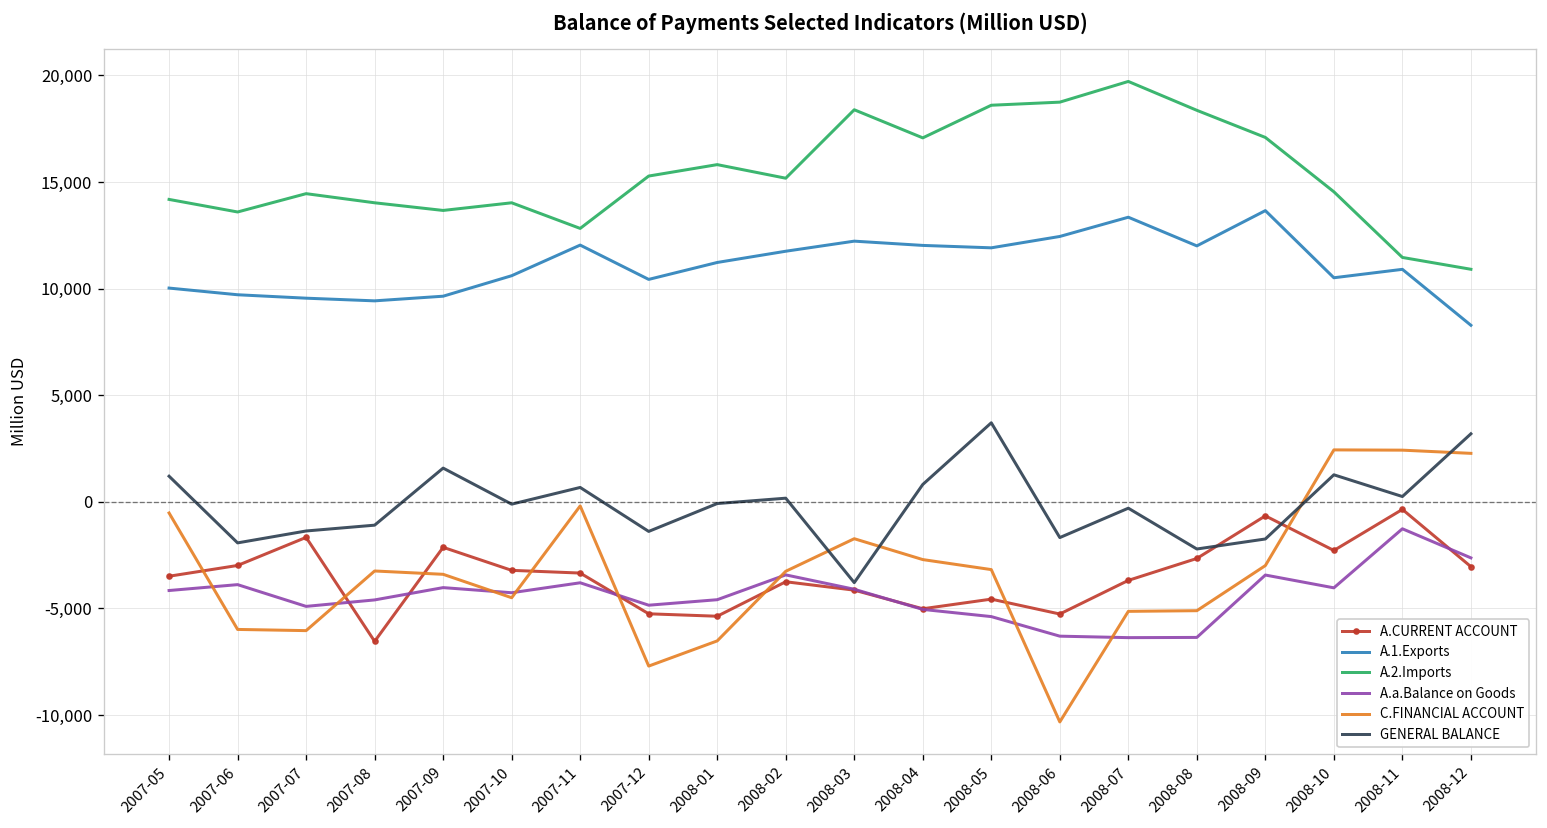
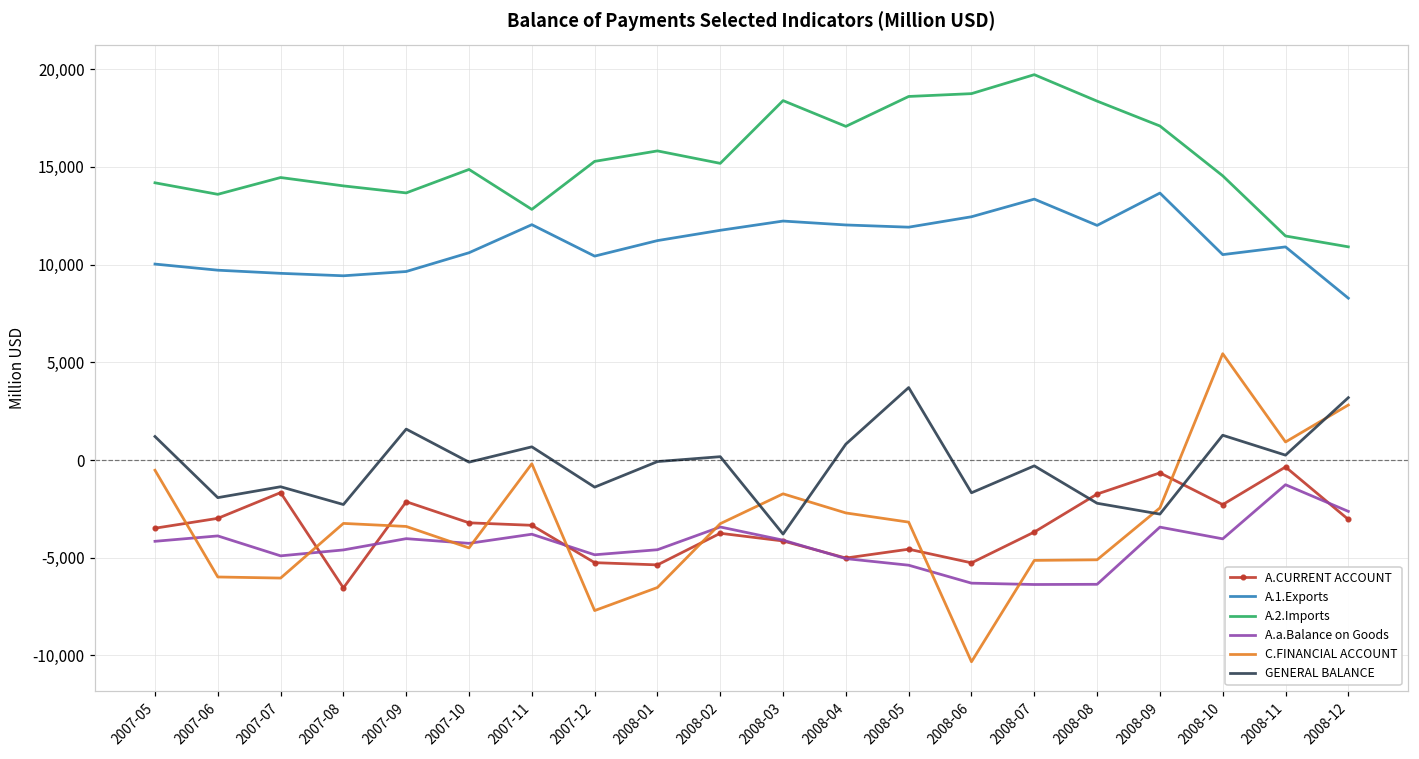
  {
    "A.CURRENT ACCOUNT": {
      "2007-05": "-3,500",
      "2007-06": "-3,000",
      "2007-07": "-1,700",
      "2007-08": "-6,500",
      "2007-09": "-2,100",
      "2007-10": "-3,200",
      "2007-11": "-3,300",
      "2007-12": "-5,300",
      "2008-01": "-5,400",
      "2008-02": "-3,700",
      "2008-05": "-4,600",
      "2008-06": "-5,300",
      "2008-07": "-3,700",
-     "2008-08": "-2,700",
+     "2008-08": "-1,700",
      "2008-09": "-700",
      "2008-10": "-2,300",
      "2008-11": "-400",
      "2008-12": "-3,000"
    },
    "A.1.Exports": {
      "2007-05": "10,000",
      "2007-06": "9,700",
      "2007-07": "9,600",
      "2007-08": "9,400",
      "2007-09": "9,600",
      "2007-10": "10,600",
      "2007-11": "12,000",
      "2007-12": "10,400",
      "2008-01": "11,200",
      "2008-02": "11,800",
      "2008-03": "12,200",
      "2008-04": "12,000",
      "2008-05": "11,900",
      "2008-06": "12,400",
      "2008-07": "13,300",
      "2008-08": "12,000",
      "2008-09": "13,700",
      "2008-10": "10,500",
      "2008-11": "10,900",
      "2008-12": "8,300"
    },
    "A.2.Imports": {
      "2007-05": "14,200",
      "2007-06": "13,600",
      "2007-07": "14,500",
      "2007-08": "14,000",
      "2007-09": "13,700",
-     "2007-10": "14,000",
+     "2007-10": "14,900",
      "2007-11": "12,800",
      "2007-12": "15,300",
      "2008-01": "15,800",
      "2008-02": "15,200",
      "2008-03": "18,400",
      "2008-04": "17,100",
      "2008-05": "18,600",
      "2008-06": "18,700",
      "2008-07": "19,700",
      "2008-08": "18,400",
      "2008-09": "17,100",
      "2008-10": "14,500",
      "2008-11": "11,500",
      "2008-12": "10,900"
    },
    "A.a.Balance on Goods": {
      "2007-05": "-4,200",
      "2007-06": "-3,900",
      "2007-07": "-4,900",
      "2007-08": "-4,600",
      "2007-09": "-4,000",
      "2007-10": "-4,300",
      "2007-11": "-3,800",
      "2007-12": "-4,800",
      "2008-01": "-4,600",
      "2008-02": "-3,400",
      "2008-05": "-5,400",
      "2008-06": "-6,300",
      "2008-07": "-6,400",
      "2008-08": "-6,400",
      "2008-09": "-3,400",
      "2008-10": "-4,000",
      "2008-11": "-1,300",
      "2008-12": "-2,600"
    },
    "C.FINANCIAL ACCOUNT": {
      "2007-05": "-500",
      "2007-06": "-6,000",
      "2007-07": "-6,000",
      "2007-08": "-3,200",
      "2007-09": "-3,400",
      "2007-10": "-4,500",
      "2007-11": "-200",
      "2007-12": "-7,700",
      "2008-01": "-6,500",
      "2008-02": "-3,300",
      "2008-03": "-1,700",
      "2008-04": "-2,700",
      "2008-05": "-3,200",
      "2008-06": "-10,300",
      "2008-07": "-5,100",
      "2008-08": "-5,100",
-     "2008-09": "-3,000",
-     "2008-10": "2,400",
-     "2008-11": "2,400",
-     "2008-12": "2,300"
+     "2008-09": "-2,400",
+     "2008-10": "5,400",
+     "2008-11": "900",
+     "2008-12": "2,800"
    },
    "GENERAL BALANCE": {
      "2007-05": "1,200",
      "2007-06": "-1,900",
      "2007-07": "-1,400",
-     "2007-08": "-1,100",
+     "2007-08": "-2,300",
      "2007-09": "1,600",
      "2007-10": "-100",
      "2007-11": "700",
      "2007-12": "-1,400",
      "2008-01": "-100",
      "2008-02": "200",
      "2008-03": "-3,800",
      "2008-04": "800",
      "2008-05": "3,700",
      "2008-06": "-1,700",
      "2008-07": "-300",
      "2008-08": "-2,200",
-     "2008-09": "-1,700",
+     "2008-09": "-2,800",
      "2008-10": "1,300",
      "2008-11": "300",
      "2008-12": "3,200"
    }
  }
